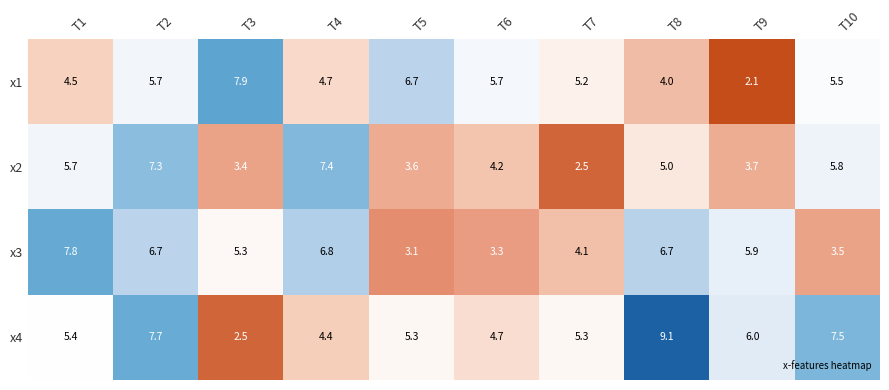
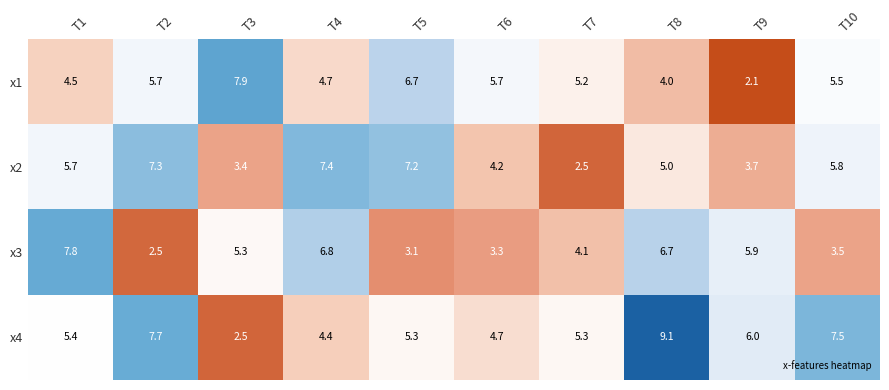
  {
    "x1": {
      "T1": 4.5,
      "T2": 5.7,
      "T3": 7.9,
      "T4": 4.7,
      "T5": 6.7,
      "T6": 5.7,
      "T7": 5.2,
      "T8": 4.0,
      "T9": 2.1,
      "T10": 5.5
    },
    "x2": {
      "T1": 5.7,
      "T2": 7.3,
      "T3": 3.4,
      "T4": 7.4,
-     "T5": 3.6,
+     "T5": 7.2,
      "T6": 4.2,
      "T7": 2.5,
      "T8": 5.0,
      "T9": 3.7,
      "T10": 5.8
    },
    "x3": {
      "T1": 7.8,
-     "T2": 6.7,
+     "T2": 2.5,
      "T3": 5.3,
      "T4": 6.8,
      "T5": 3.1,
      "T6": 3.3,
      "T7": 4.1,
      "T8": 6.7,
      "T9": 5.9,
      "T10": 3.5
    },
    "x4": {
      "T1": 5.4,
      "T2": 7.7,
      "T3": 2.5,
      "T4": 4.4,
      "T5": 5.3,
      "T6": 4.7,
      "T7": 5.3,
      "T8": 9.1,
      "T9": 6.0,
      "T10": 7.5
    }
  }
